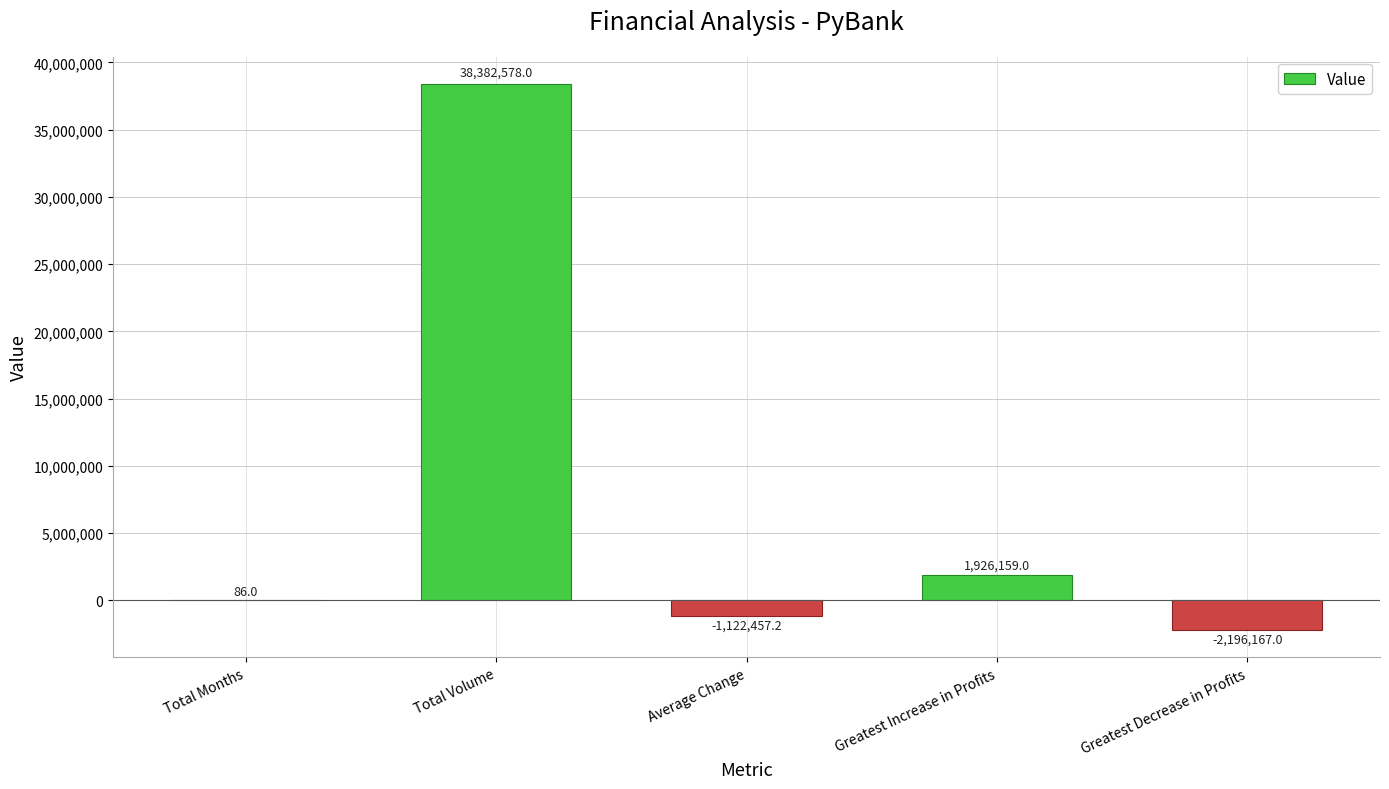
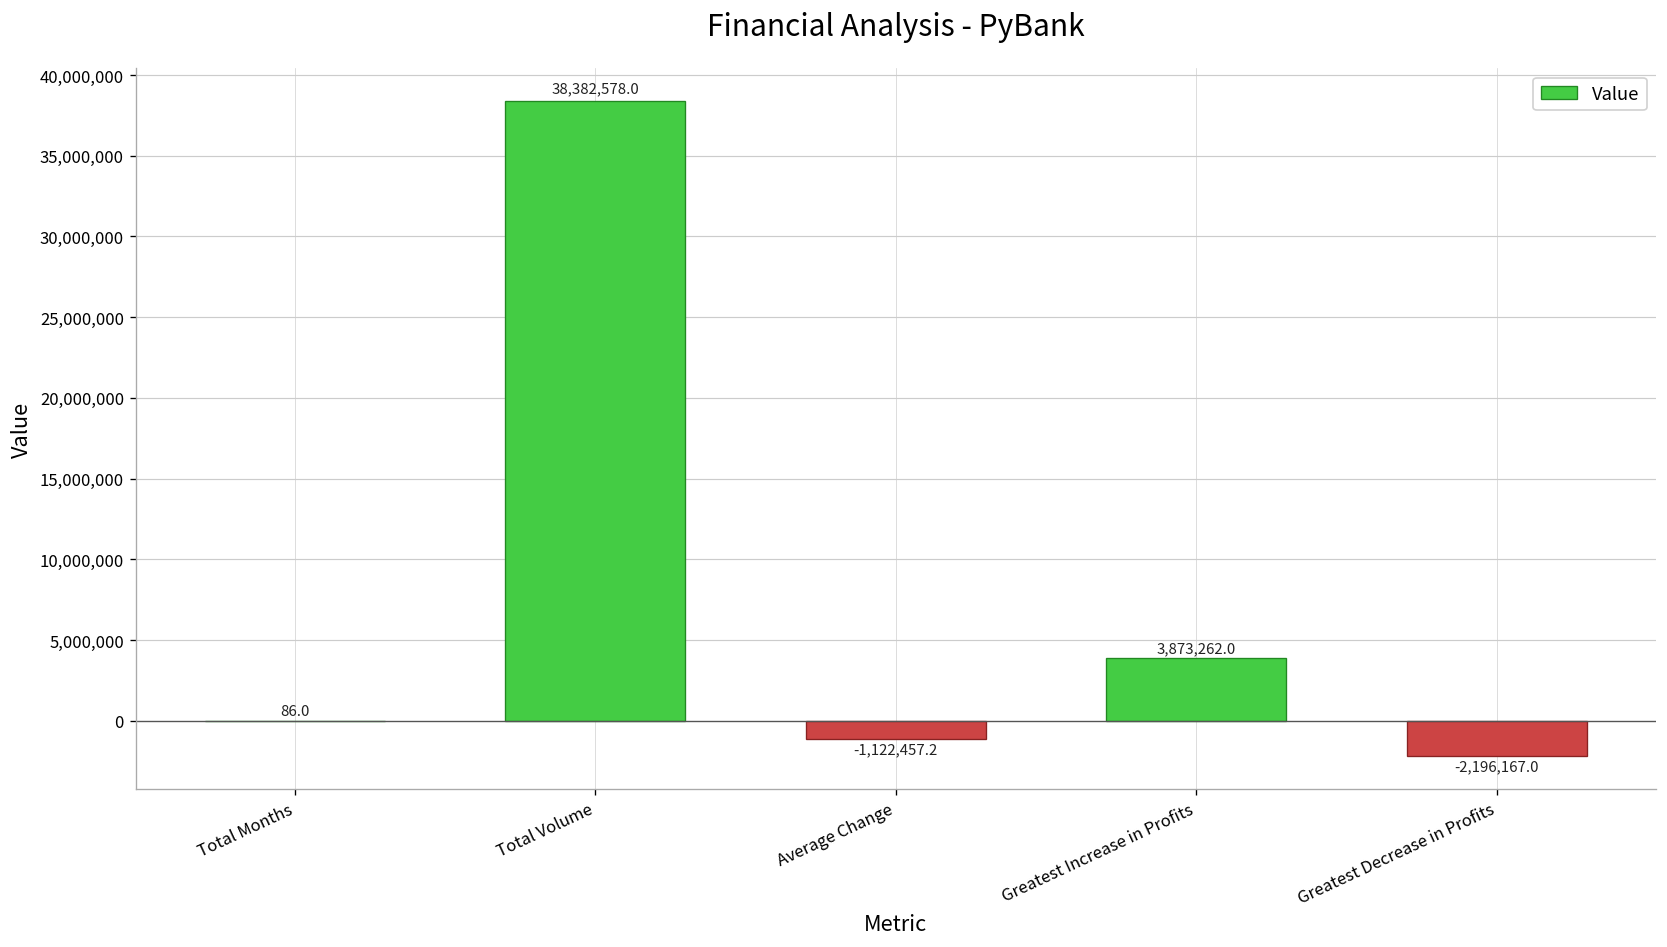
  {
    "Total Months": "86.0",
    "Total Volume": "38,382,578.0",
    "Average Change": "-1,122,457.2",
-   "Greatest Increase in Profits": "1,926,159.0",
+   "Greatest Increase in Profits": "3,873,262.0",
    "Greatest Decrease in Profits": "-2,196,167.0"
  }
